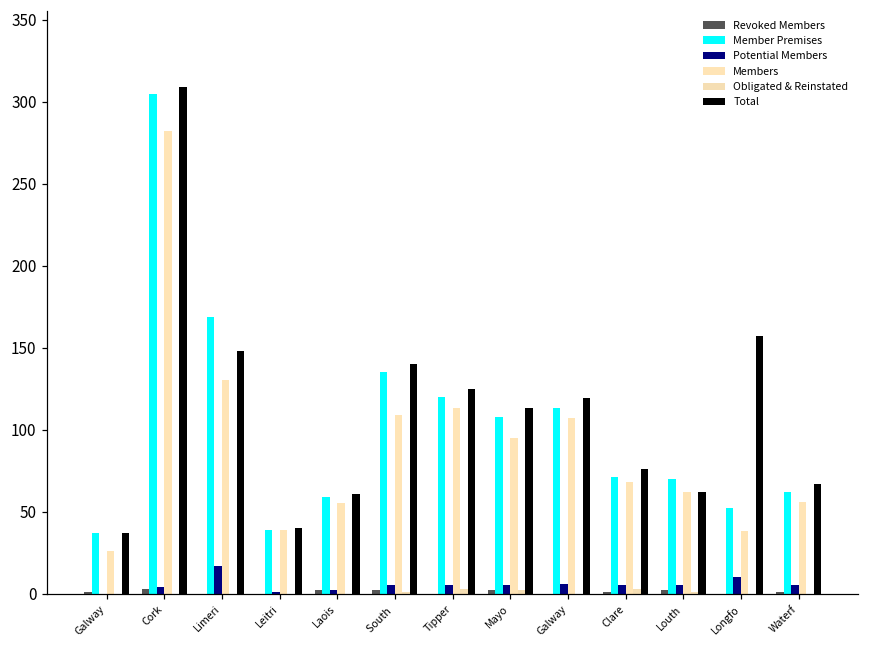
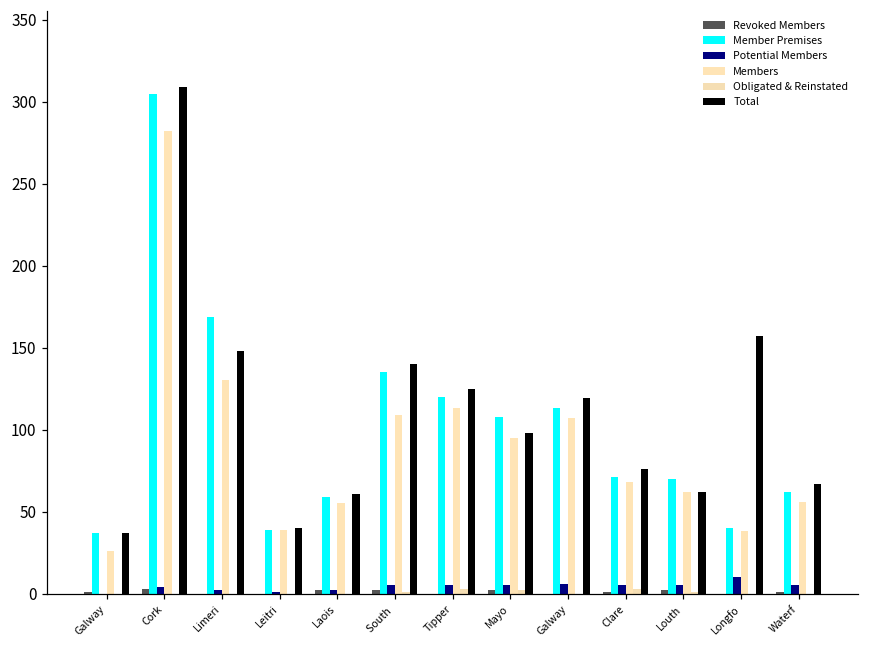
  {
    "Revoked Members": {
      "Cork": 3,
      "Limeri": 0,
      "Leitri": 0,
      "Laois": 2,
      "South": 2,
      "Tipper": 0,
      "Mayo": 2,
      "Louth": 2,
      "Longfo": 0
    },
    "Member Premises": {
      "Cork": 305,
      "Limeri": 169,
      "Leitri": 39,
      "Laois": 59,
      "South": 135,
      "Tipper": 120,
      "Mayo": 108,
      "Clare": 71,
      "Louth": 70,
-     "Longfo": 52,
+     "Longfo": 40,
      "Waterf": 62
    },
    "Potential Members": {
      "Cork": 4,
-     "Limeri": 17,
+     "Limeri": 2,
      "Laois": 2,
      "South": 5,
      "Tipper": 5,
      "Mayo": 5,
      "Clare": 5,
      "Louth": 5,
      "Longfo": 10,
      "Waterf": 5
    },
    "Total": {
      "Cork": 309,
      "Limeri": 148,
      "Leitri": 40,
      "Laois": 61,
      "South": 140,
      "Tipper": 125,
-     "Mayo": 113,
+     "Mayo": 98,
      "Clare": 76,
      "Louth": 62,
      "Longfo": 157,
      "Waterf": 67
    }
  }
